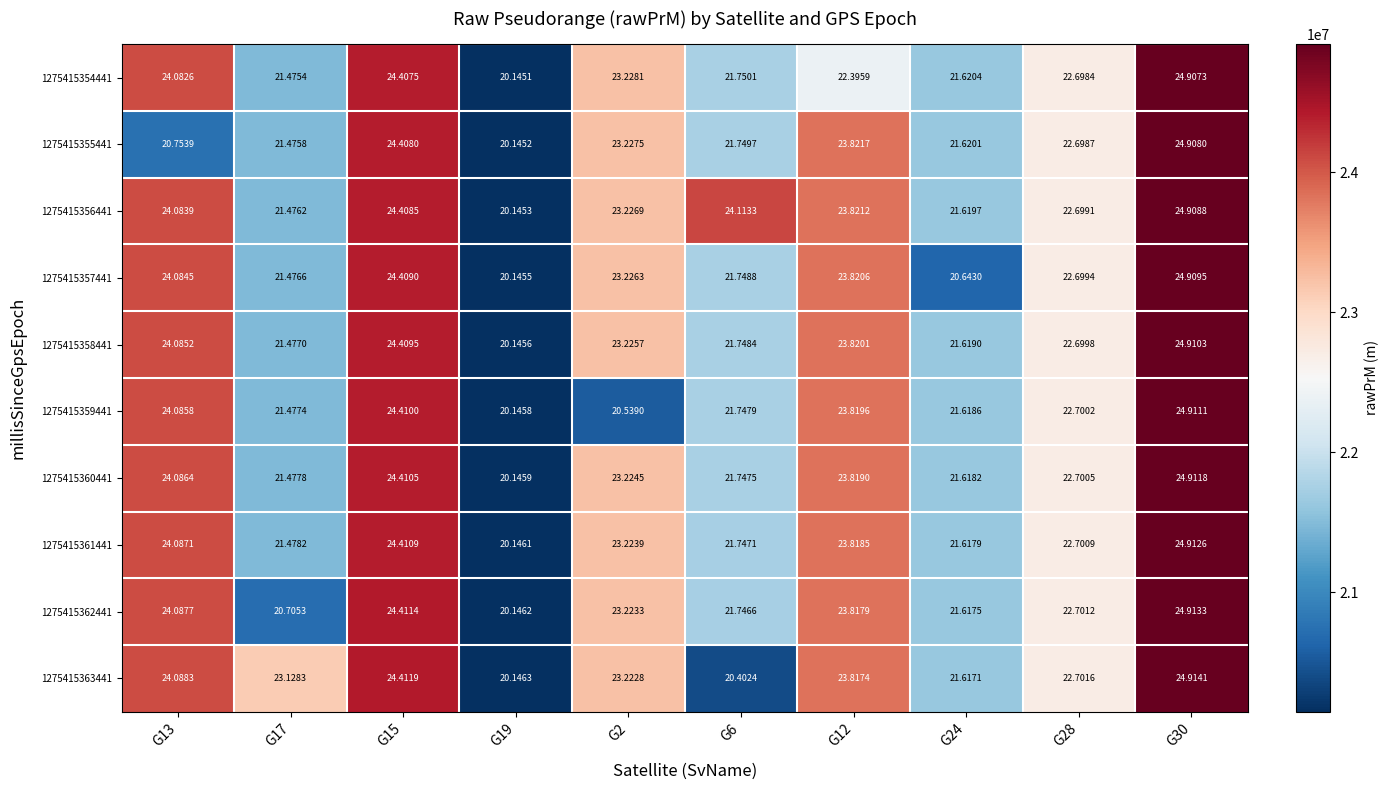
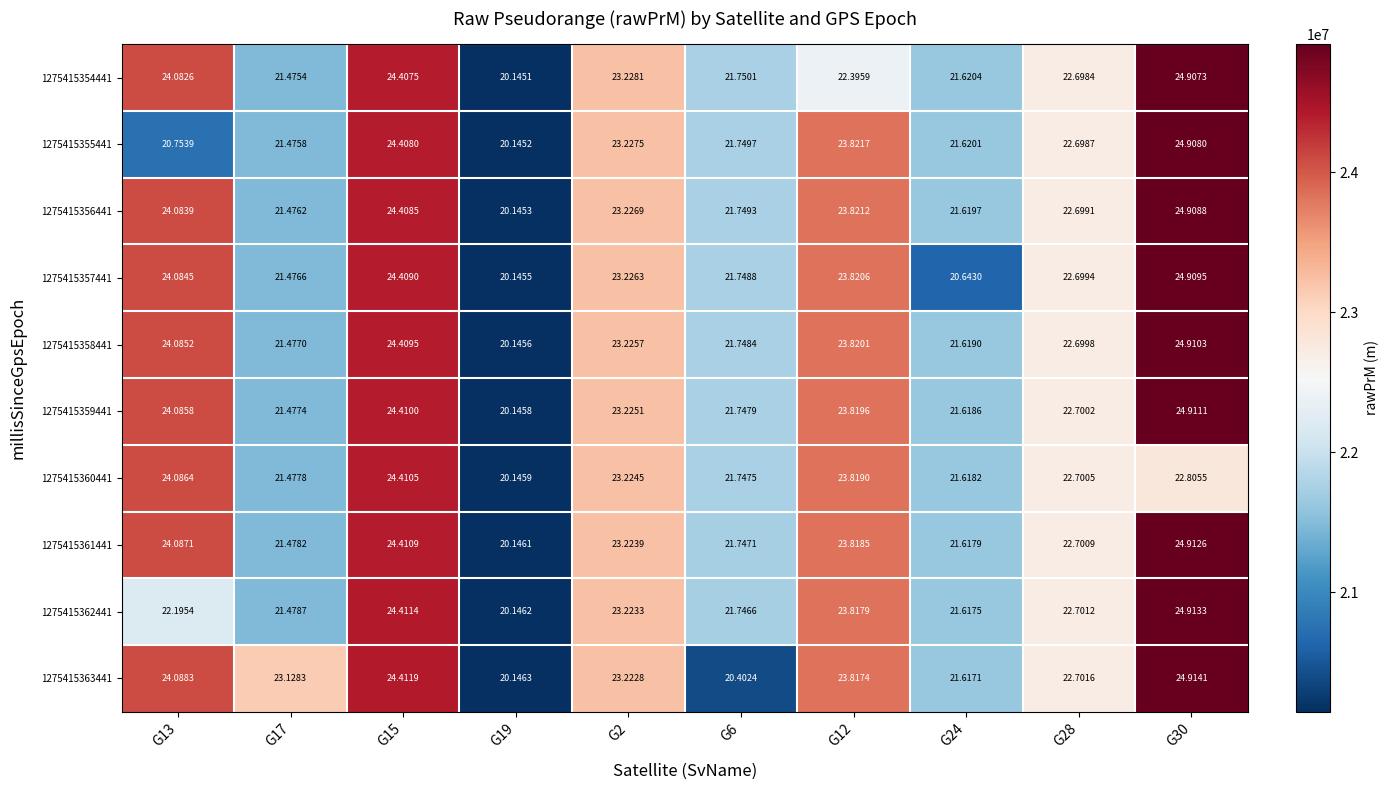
  {
    "1275415354441": {
      "G13": 24.0826,
      "G17": 21.4754,
      "G15": 24.4075,
      "G19": 20.1451,
      "G2": 23.2281,
      "G6": 21.7501,
      "G12": 22.3959,
      "G24": 21.6204,
      "G28": 22.6984,
      "G30": 24.9073
    },
    "1275415355441": {
      "G13": 20.7539,
      "G17": 21.4758,
      "G15": 24.4080,
      "G19": 20.1452,
      "G2": 23.2275,
      "G6": 21.7497,
      "G12": 23.8217,
      "G24": 21.6201,
      "G28": 22.6987,
      "G30": 24.9080
    },
    "1275415356441": {
      "G13": 24.0839,
      "G17": 21.4762,
      "G15": 24.4085,
      "G19": 20.1453,
      "G2": 23.2269,
-     "G6": 24.1133,
+     "G6": 21.7493,
      "G12": 23.8212,
      "G24": 21.6197,
      "G28": 22.6991,
      "G30": 24.9088
    },
    "1275415357441": {
      "G13": 24.0845,
      "G17": 21.4766,
      "G15": 24.4090,
      "G19": 20.1455,
      "G2": 23.2263,
      "G6": 21.7488,
      "G12": 23.8206,
      "G24": 20.6430,
      "G28": 22.6994,
      "G30": 24.9095
    },
    "1275415358441": {
      "G13": 24.0852,
      "G17": 21.4770,
      "G15": 24.4095,
      "G19": 20.1456,
      "G2": 23.2257,
      "G6": 21.7484,
      "G12": 23.8201,
      "G24": 21.6190,
      "G28": 22.6998,
      "G30": 24.9103
    },
    "1275415359441": {
      "G13": 24.0858,
      "G17": 21.4774,
      "G15": 24.4100,
      "G19": 20.1458,
-     "G2": 20.5390,
+     "G2": 23.2251,
      "G6": 21.7479,
      "G12": 23.8196,
      "G24": 21.6186,
      "G28": 22.7002,
      "G30": 24.9111
    },
    "1275415360441": {
      "G13": 24.0864,
      "G17": 21.4778,
      "G15": 24.4105,
      "G19": 20.1459,
      "G2": 23.2245,
      "G6": 21.7475,
      "G12": 23.8190,
      "G24": 21.6182,
      "G28": 22.7005,
-     "G30": 24.9118
+     "G30": 22.8055
    },
    "1275415361441": {
      "G13": 24.0871,
      "G17": 21.4782,
      "G15": 24.4109,
      "G19": 20.1461,
      "G2": 23.2239,
      "G6": 21.7471,
      "G12": 23.8185,
      "G24": 21.6179,
      "G28": 22.7009,
      "G30": 24.9126
    },
    "1275415362441": {
-     "G13": 24.0877,
-     "G17": 20.7053,
+     "G13": 22.1954,
+     "G17": 21.4787,
      "G15": 24.4114,
      "G19": 20.1462,
      "G2": 23.2233,
      "G6": 21.7466,
      "G12": 23.8179,
      "G24": 21.6175,
      "G28": 22.7012,
      "G30": 24.9133
    },
    "1275415363441": {
      "G13": 24.0883,
      "G17": 23.1283,
      "G15": 24.4119,
      "G19": 20.1463,
      "G2": 23.2228,
      "G6": 20.4024,
      "G12": 23.8174,
      "G24": 21.6171,
      "G28": 22.7016,
      "G30": 24.9141
    }
  }
